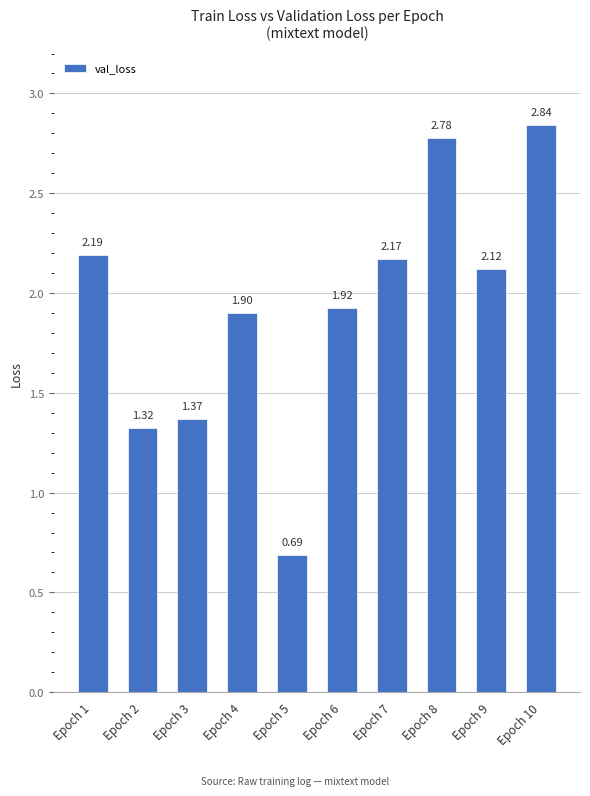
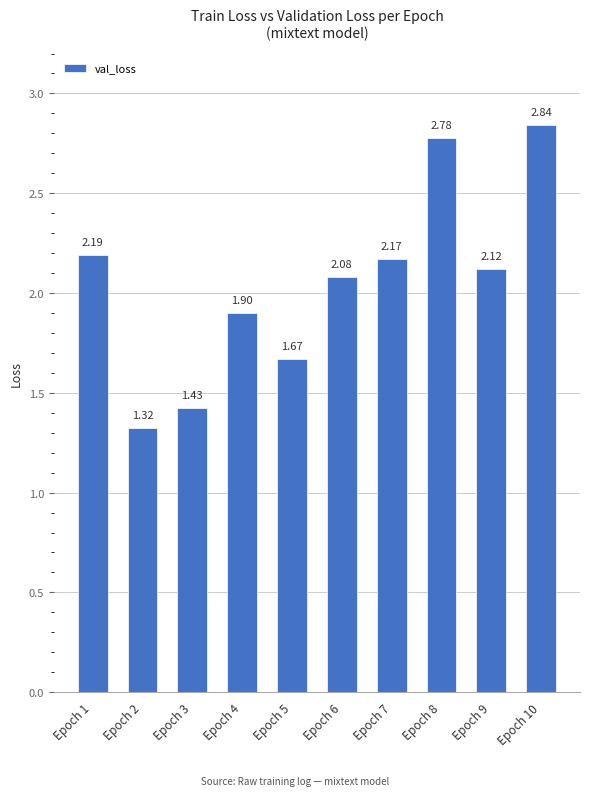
  {
    "Epoch 1": 2.19,
    "Epoch 2": 1.32,
-   "Epoch 3": 1.37,
+   "Epoch 3": 1.43,
    "Epoch 4": 1.90,
-   "Epoch 5": 0.69,
-   "Epoch 6": 1.92,
+   "Epoch 5": 1.67,
+   "Epoch 6": 2.08,
    "Epoch 7": 2.17,
    "Epoch 8": 2.78,
    "Epoch 9": 2.12,
    "Epoch 10": 2.84
  }
